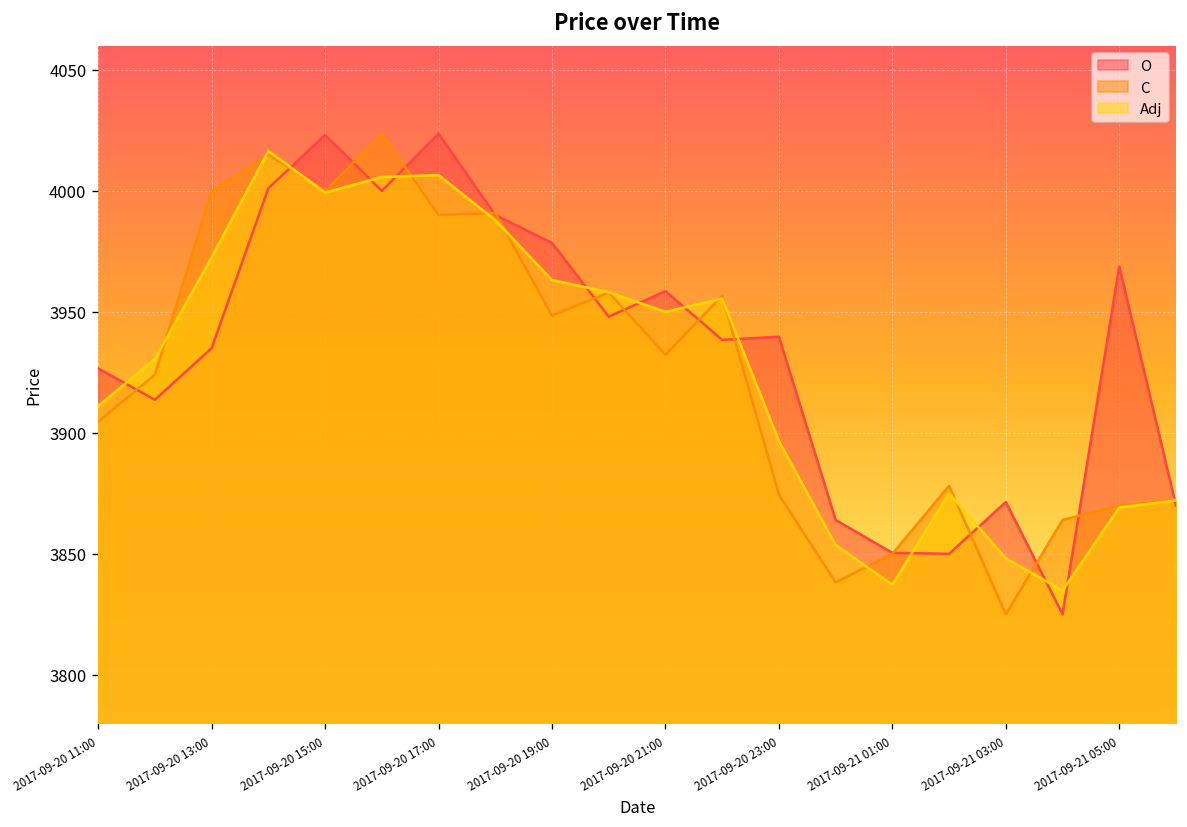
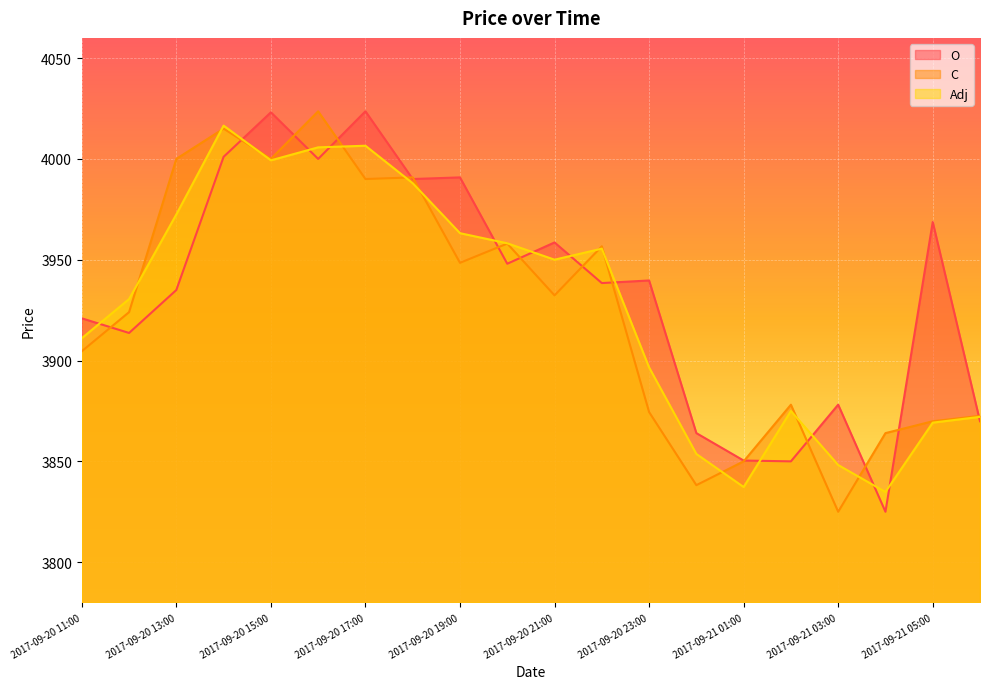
  {
    "O": {
-     "2017-09-20 11:00": 3927,
+     "2017-09-20 11:00": 3921,
      "2017-09-20 13:00": 3935,
      "2017-09-20 15:00": 4023,
      "2017-09-20 17:00": 4024,
-     "2017-09-20 19:00": 3978,
+     "2017-09-20 19:00": 3991,
      "2017-09-20 21:00": 3959,
      "2017-09-20 23:00": 3940,
-     "2017-09-21 03:00": 3871,
+     "2017-09-21 03:00": 3878,
      "2017-09-21 05:00": 3969
    }
  }
